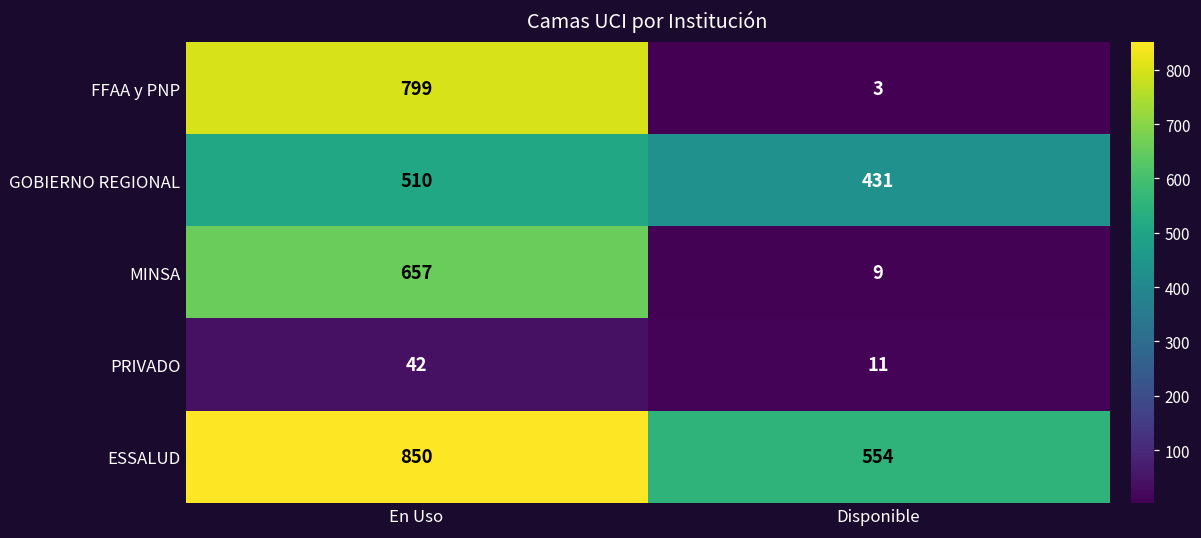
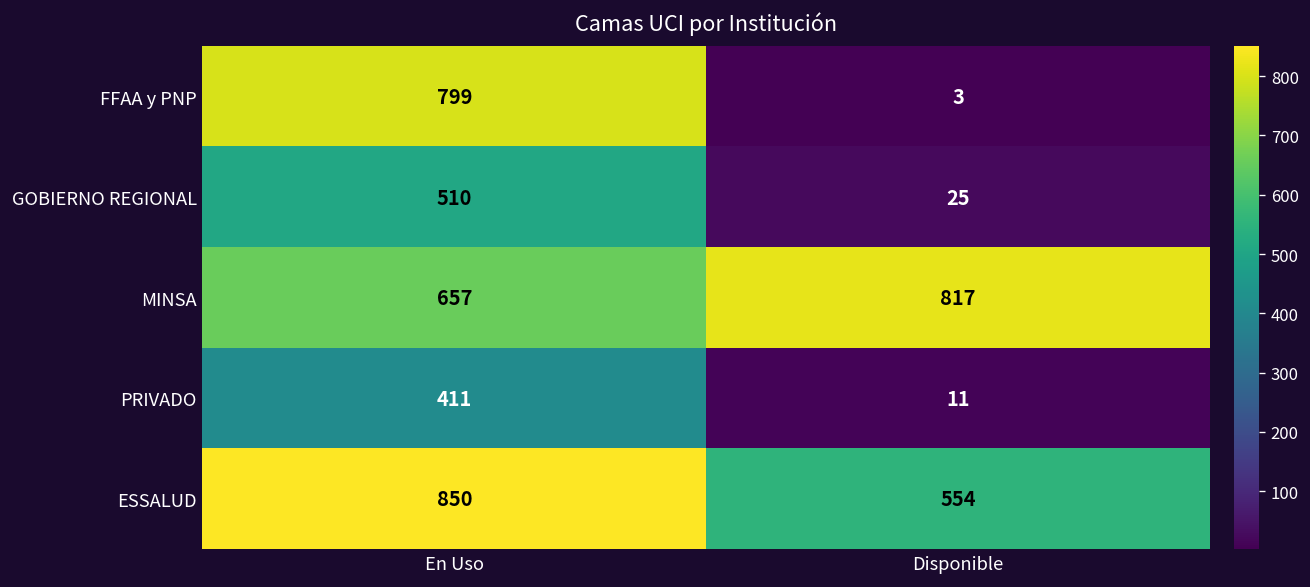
  {
    "FFAA y PNP": {
      "En Uso": 799,
      "Disponible": 3
    },
    "GOBIERNO REGIONAL": {
      "En Uso": 510,
-     "Disponible": 431
+     "Disponible": 25
    },
    "MINSA": {
      "En Uso": 657,
-     "Disponible": 9
+     "Disponible": 817
    },
    "PRIVADO": {
-     "En Uso": 42,
+     "En Uso": 411,
      "Disponible": 11
    },
    "ESSALUD": {
      "En Uso": 850,
      "Disponible": 554
    }
  }
